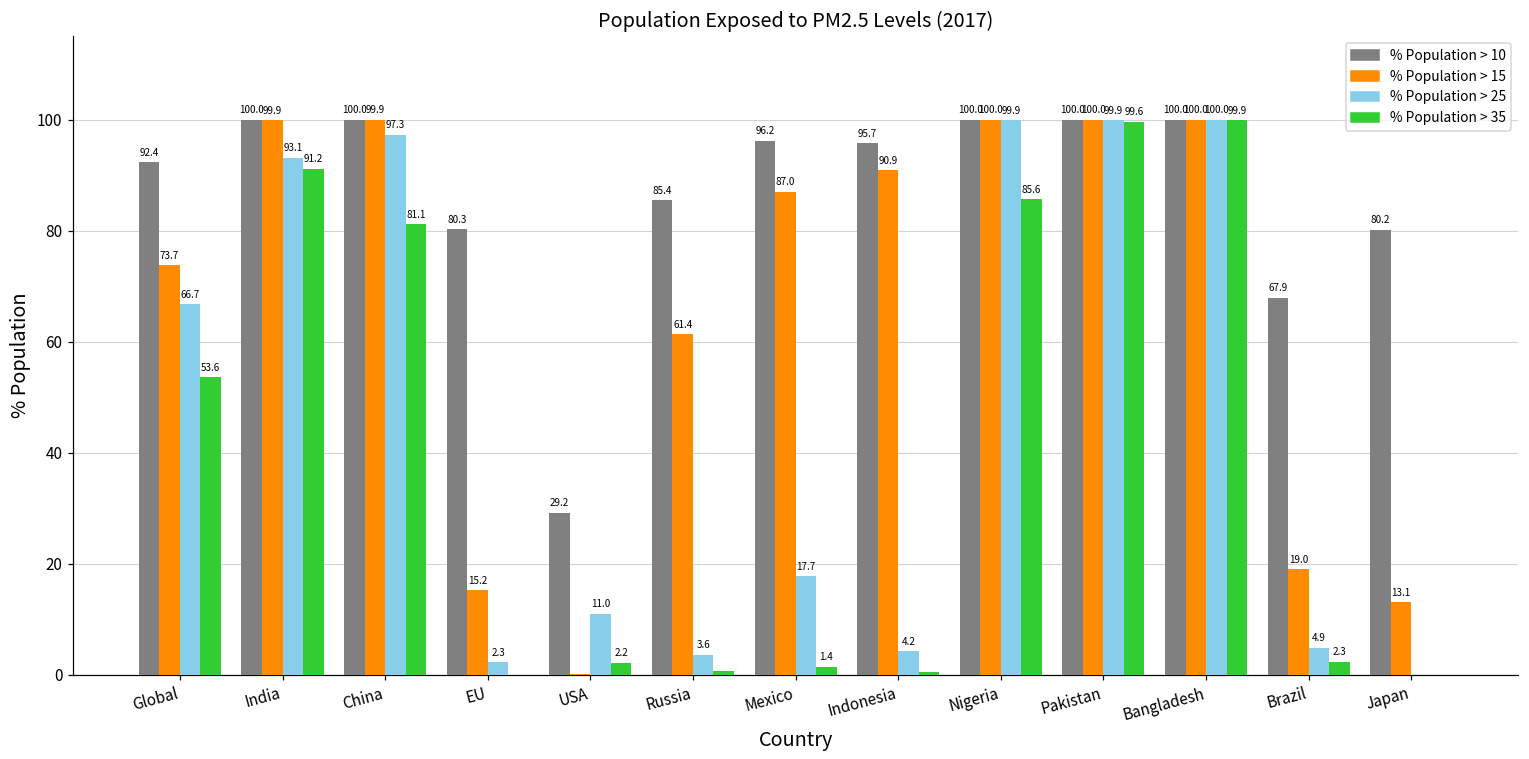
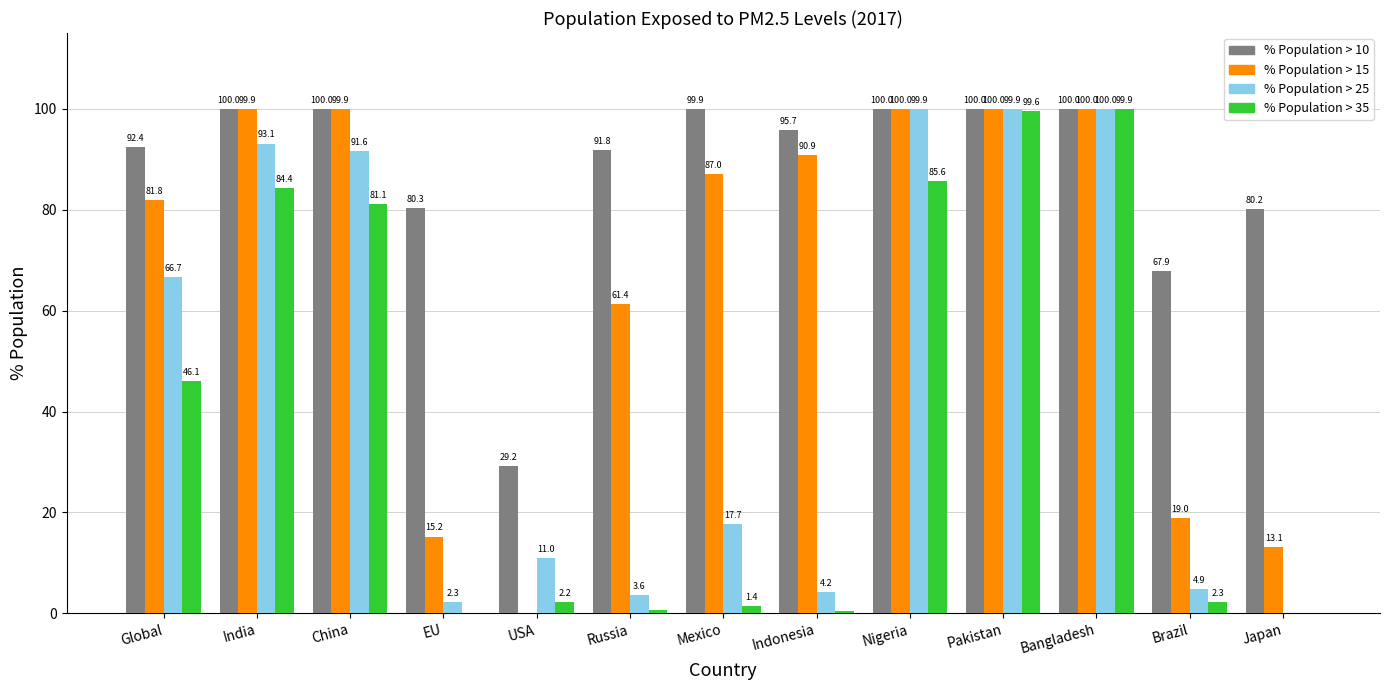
  {
    "% Population > 10": {
      "Global": 92.4,
      "India": 100.0,
      "China": 100.0,
      "EU": 80.3,
      "USA": 29.2,
-     "Russia": 85.4,
-     "Mexico": 96.2,
+     "Russia": 91.8,
+     "Mexico": 99.9,
      "Indonesia": 95.7,
      "Brazil": 67.9,
      "Japan": 80.2
    },
    "% Population > 15": {
-     "Global": 73.7,
+     "Global": 81.8,
      "India": 99.9,
      "China": 99.9,
      "EU": 15.2,
      "Russia": 61.4,
      "Mexico": 87.0,
      "Indonesia": 90.9,
      "Brazil": 19.0,
      "Japan": 13.1
    },
    "% Population > 25": {
      "Global": 66.7,
      "India": 93.1,
-     "China": 97.3,
+     "China": 91.6,
      "EU": 2.3,
      "USA": 11.0,
      "Russia": 3.6,
      "Mexico": 17.7,
      "Indonesia": 4.2,
      "Nigeria": 99.9,
      "Pakistan": 99.9,
      "Brazil": 4.9
    },
    "% Population > 35": {
-     "Global": 53.6,
-     "India": 91.2,
+     "Global": 46.1,
+     "India": 84.4,
      "China": 81.1,
      "USA": 2.2,
      "Mexico": 1.4,
      "Nigeria": 85.6,
      "Pakistan": 99.6,
      "Bangladesh": 99.9,
      "Brazil": 2.3
    }
  }
